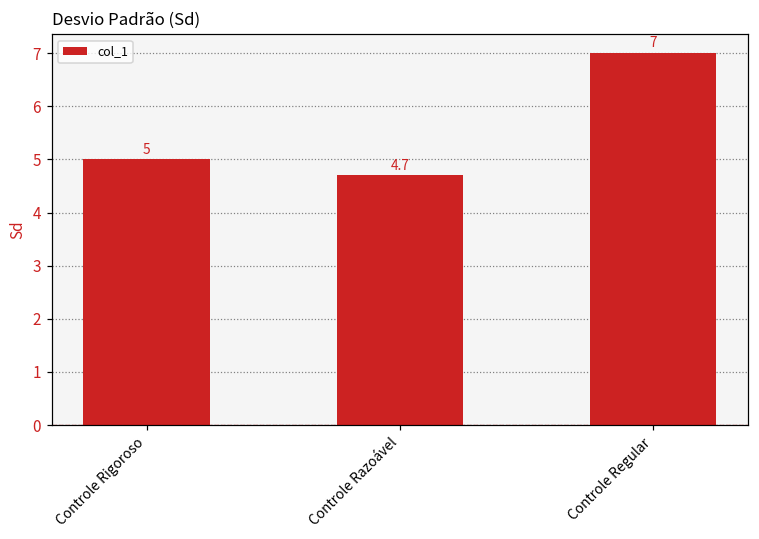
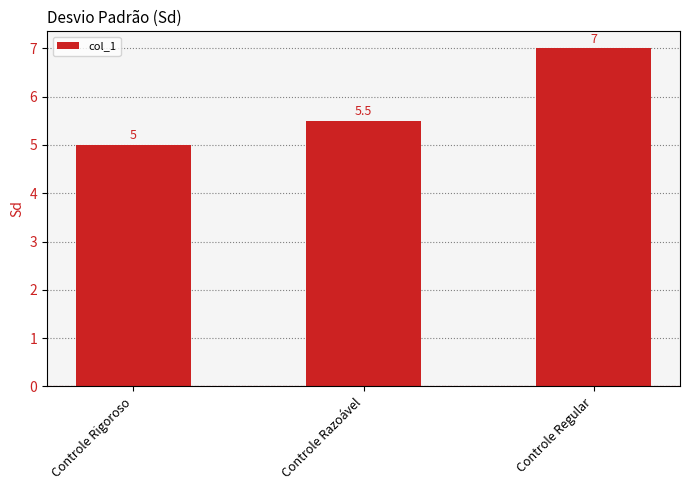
  {
    "Controle Rigoroso": 5,
-   "Controle Razoável": 4.7,
+   "Controle Razoável": 5.5,
    "Controle Regular": 7
  }
